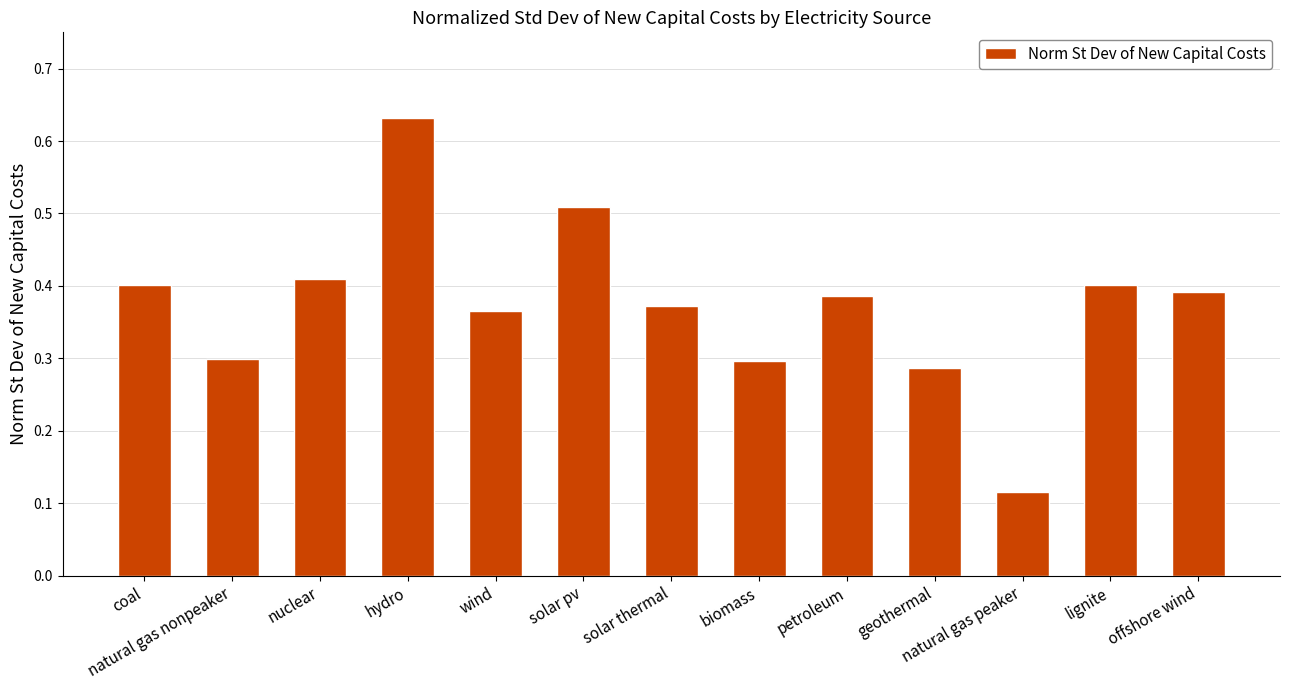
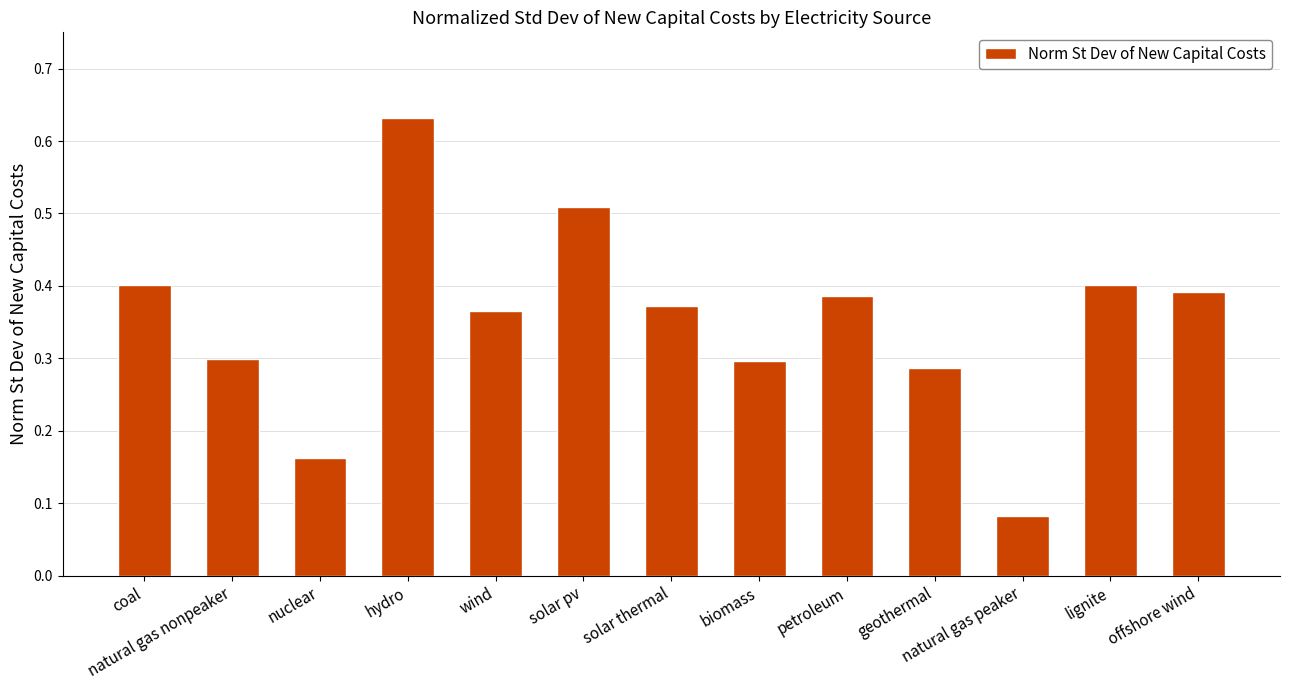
  {
    "coal": 0.40,
    "natural gas nonpeaker": 0.30,
-   "nuclear": 0.41,
+   "nuclear": 0.16,
    "hydro": 0.63,
    "wind": 0.37,
    "solar pv": 0.51,
    "solar thermal": 0.37,
    "biomass": 0.30,
    "petroleum": 0.39,
    "geothermal": 0.29,
-   "natural gas peaker": 0.12,
+   "natural gas peaker": 0.08,
    "lignite": 0.40,
    "offshore wind": 0.39
  }
